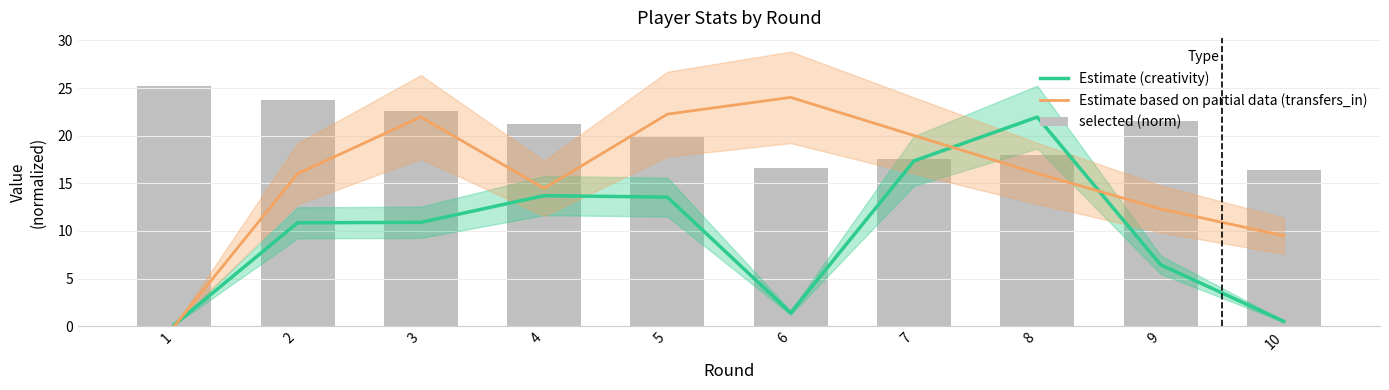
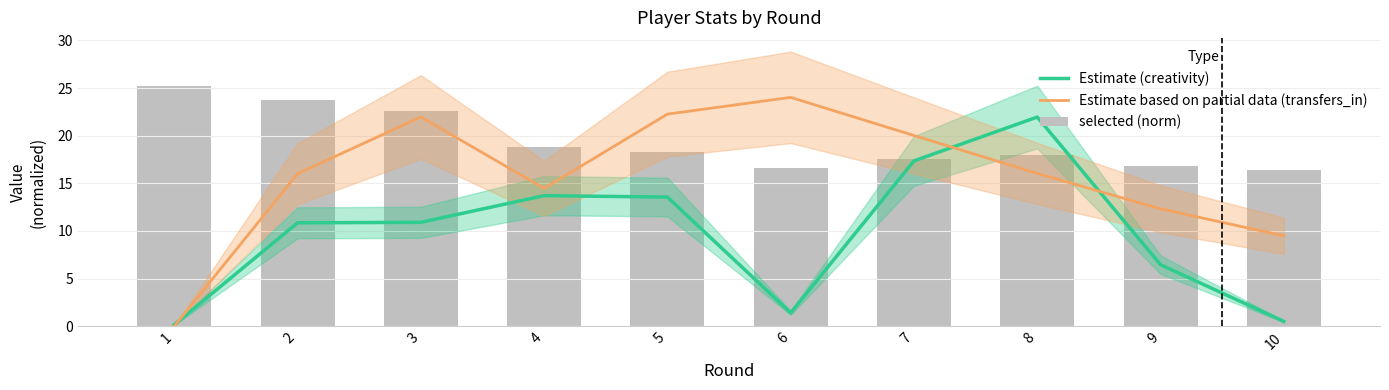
  {
    "selected (norm)": {
      "1": 25,
      "2": 24,
      "3": 23,
-     "4": 21,
-     "5": 20,
+     "4": 19,
+     "5": 18,
      "6": 17,
      "7": 18,
      "8": 18,
-     "9": 21,
+     "9": 17,
      "10": 16
    }
  }
